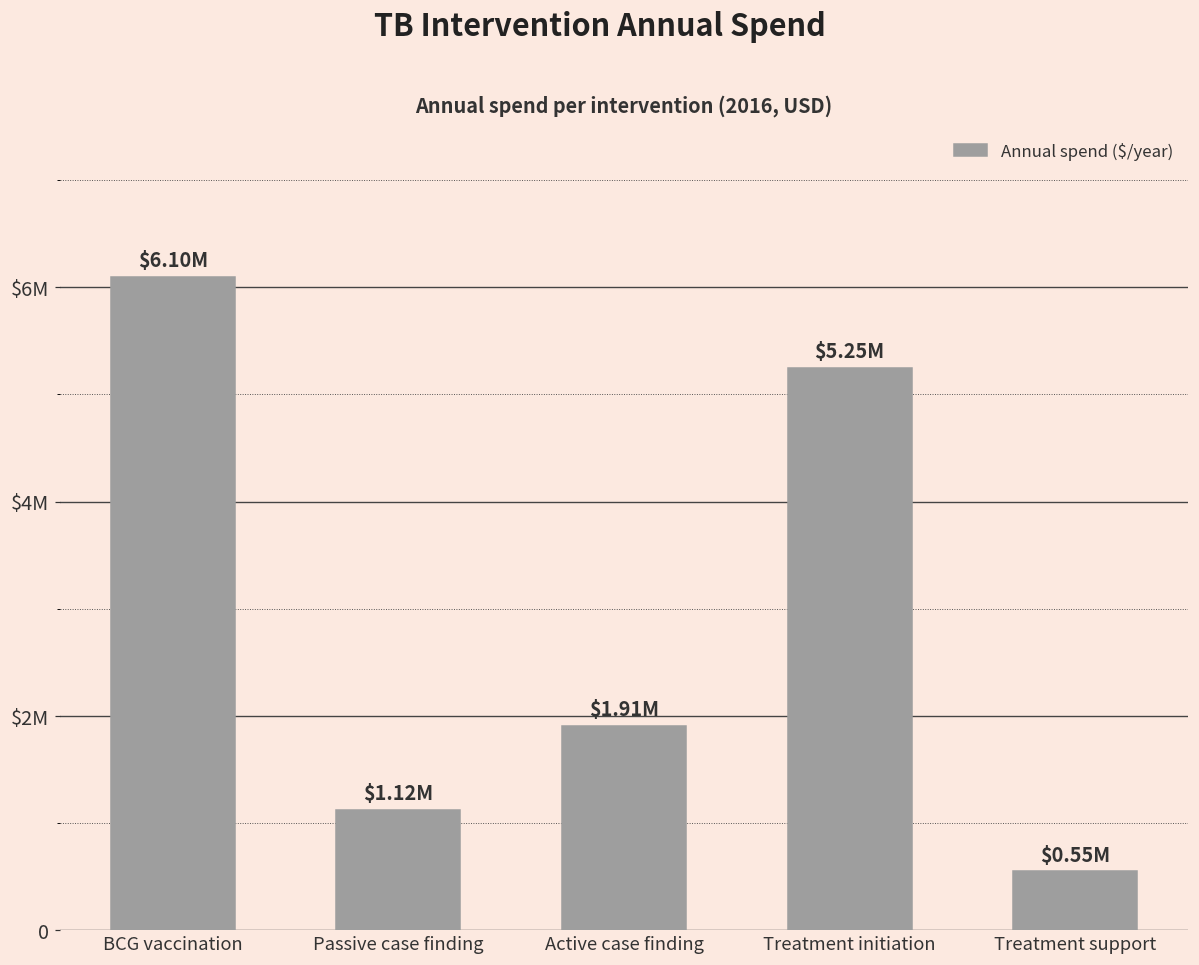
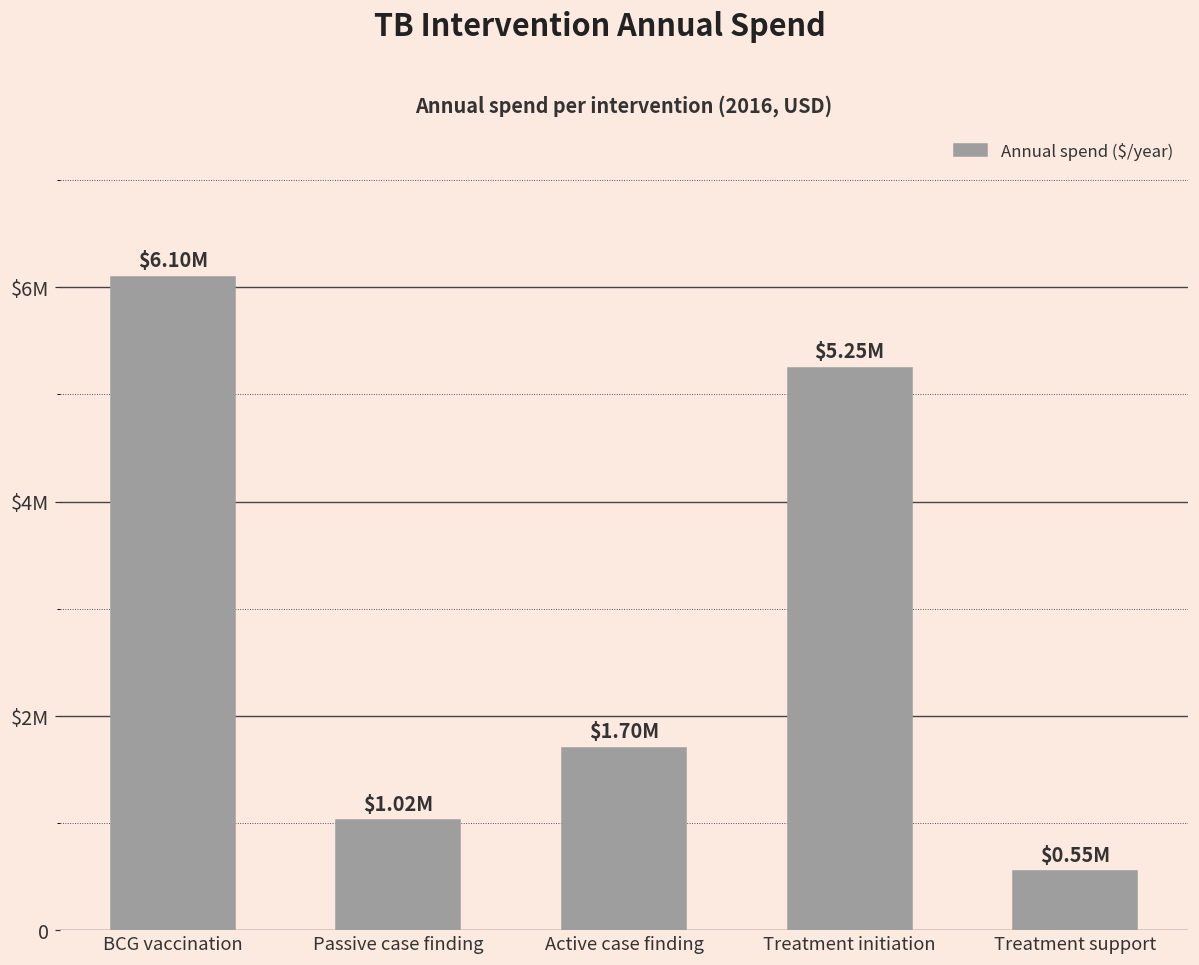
  {
    "BCG vaccination": "$6.10M",
-   "Passive case finding": "$1.12M",
-   "Active case finding": "$1.91M",
+   "Passive case finding": "$1.02M",
+   "Active case finding": "$1.70M",
    "Treatment initiation": "$5.25M",
    "Treatment support": "$0.55M"
  }
